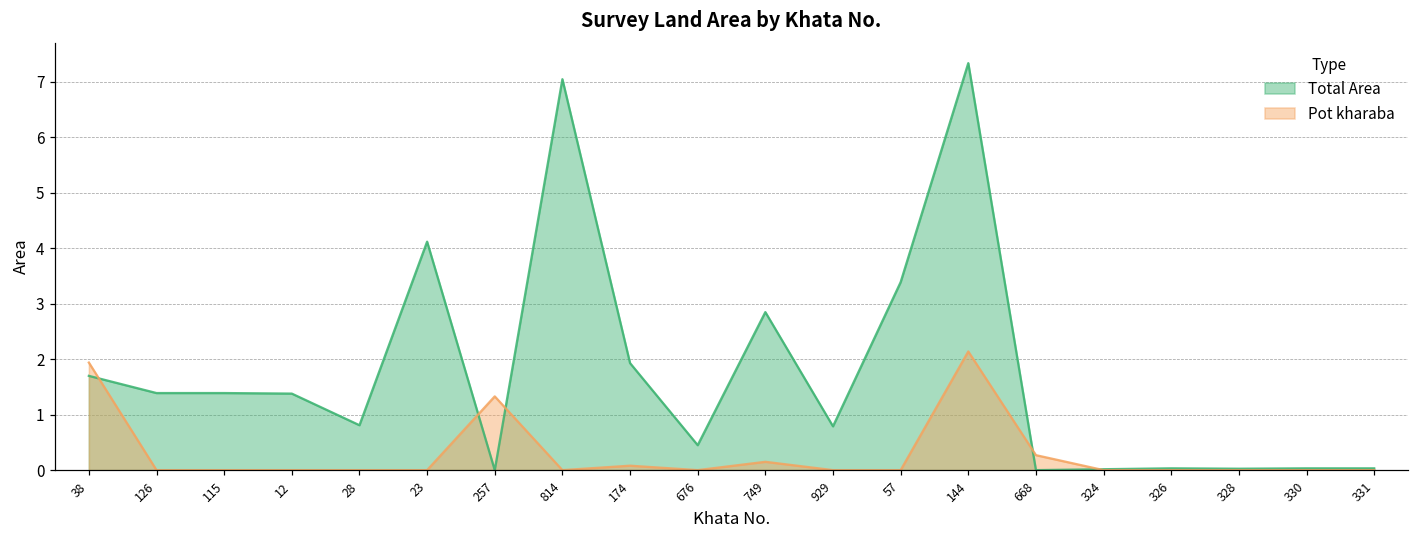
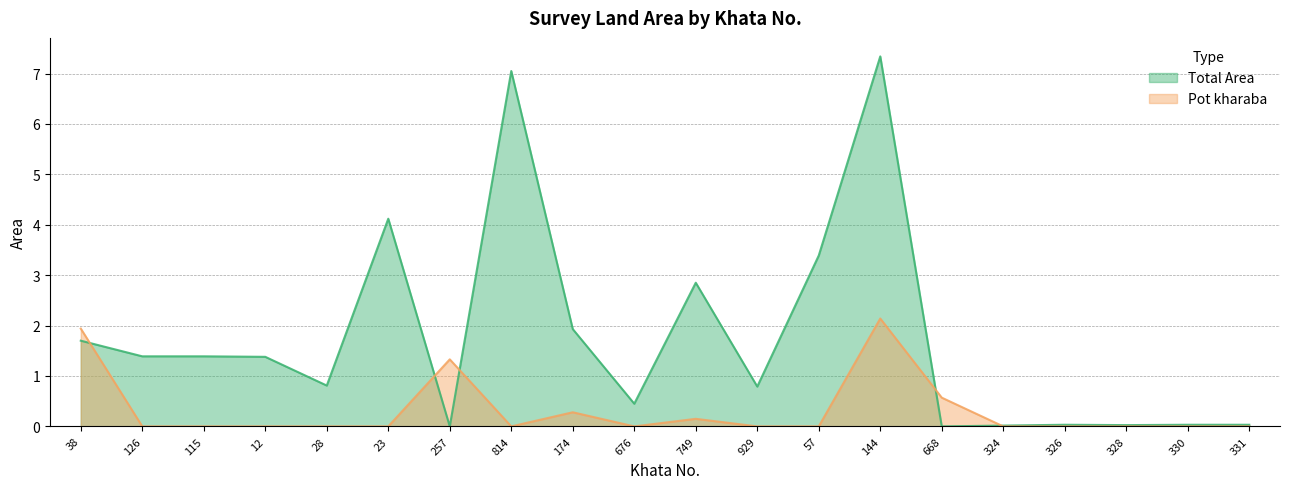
  {
    "Total Area": {
      "38": 1.7,
      "126": 1.4,
      "115": 1.4,
      "12": 1.4,
      "28": 0.8,
      "23": 4.1,
      "257": 0.0,
      "814": 7.1,
      "174": 1.9,
      "676": 0.5,
      "749": 2.9,
      "929": 0.8,
      "57": 3.4,
      "144": 7.3,
      "668": 0.0
    },
    "Pot kharaba": {
      "38": 1.9,
      "126": 0.0,
      "115": 0.0,
      "12": 0.0,
      "28": 0.0,
      "23": 0.0,
      "257": 1.3,
      "814": 0.0,
-     "174": 0.1,
+     "174": 0.3,
      "676": 0.0,
      "749": 0.2,
      "929": 0.0,
      "57": 0.0,
      "144": 2.1,
-     "668": 0.3
+     "668": 0.6
    }
  }
